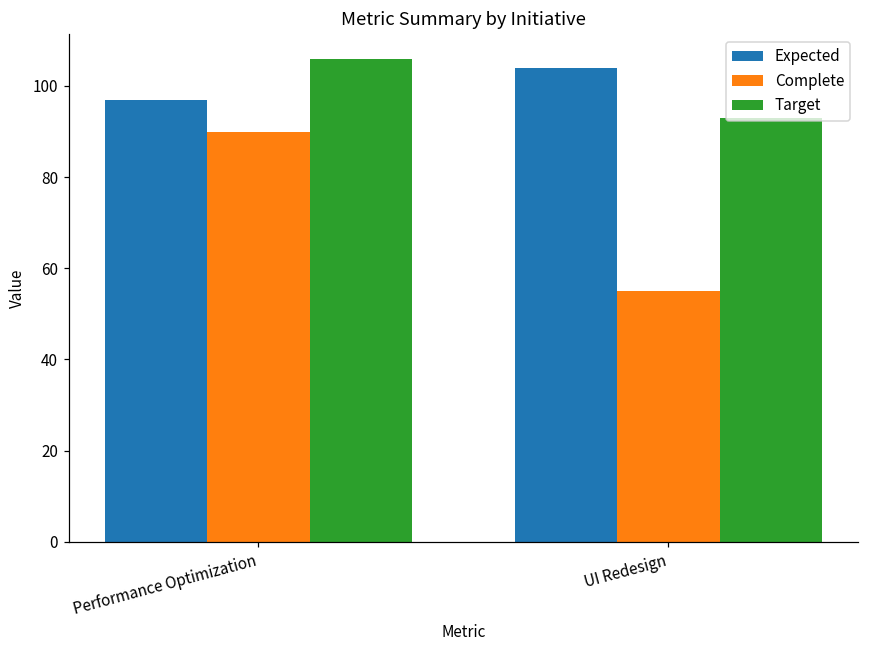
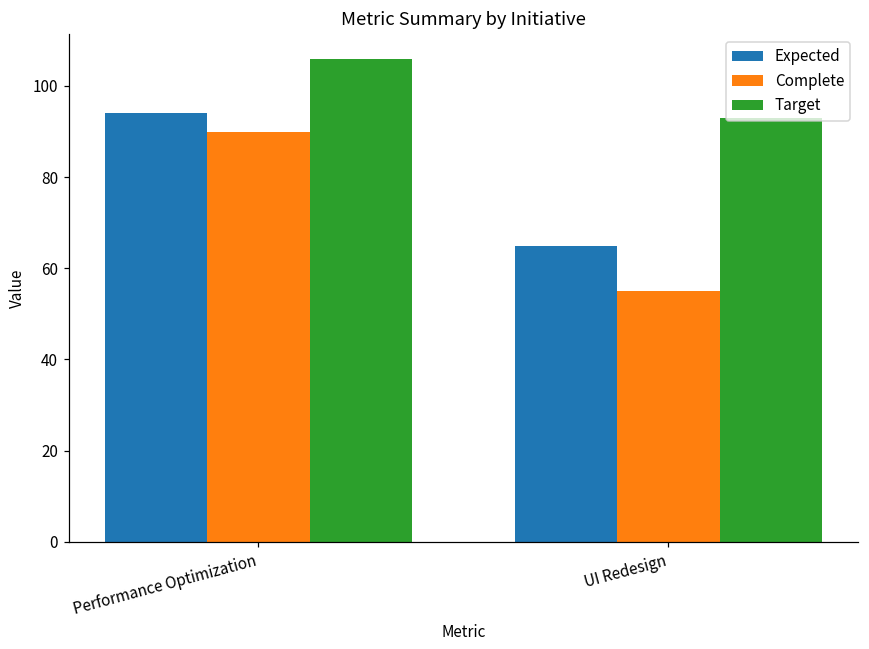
  {
    "Expected": {
-     "Performance Optimization": 97,
-     "UI Redesign": 104
+     "Performance Optimization": 94,
+     "UI Redesign": 65
    },
    "Complete": {
      "Performance Optimization": 90,
      "UI Redesign": 55
    },
    "Target": {
      "Performance Optimization": 106,
      "UI Redesign": 93
    }
  }
